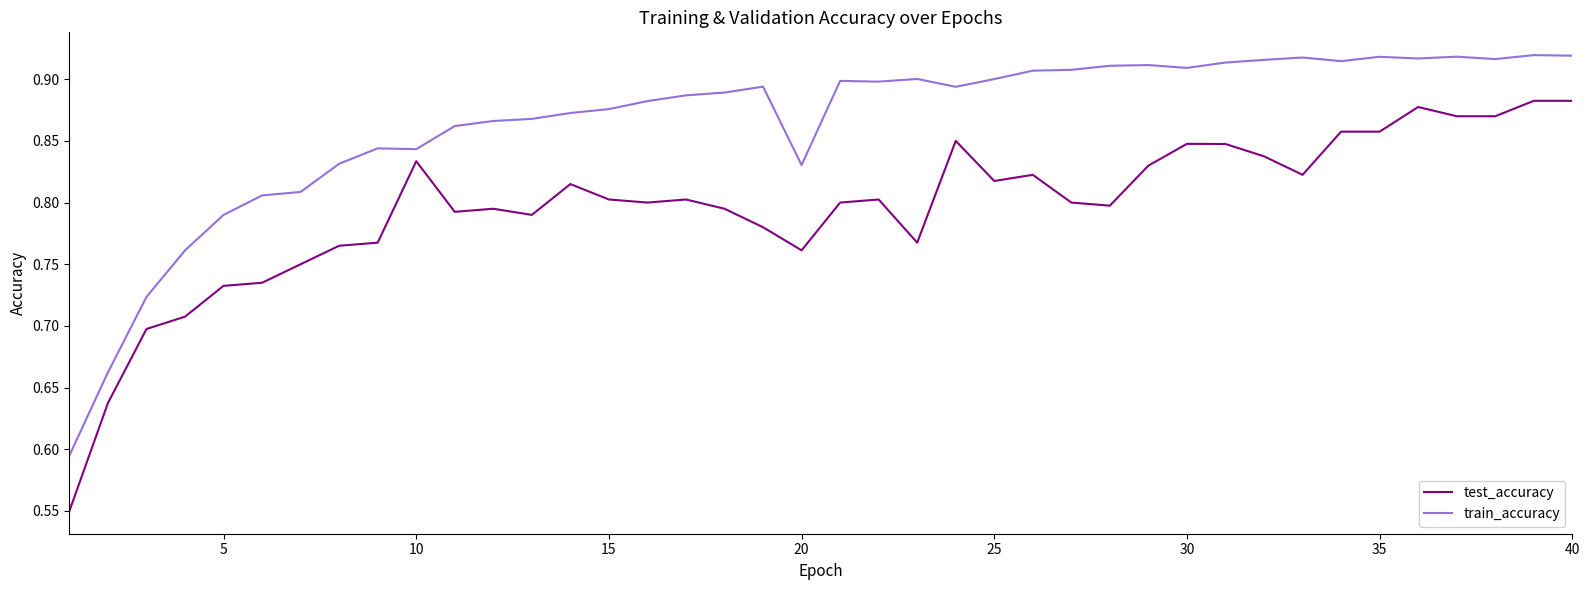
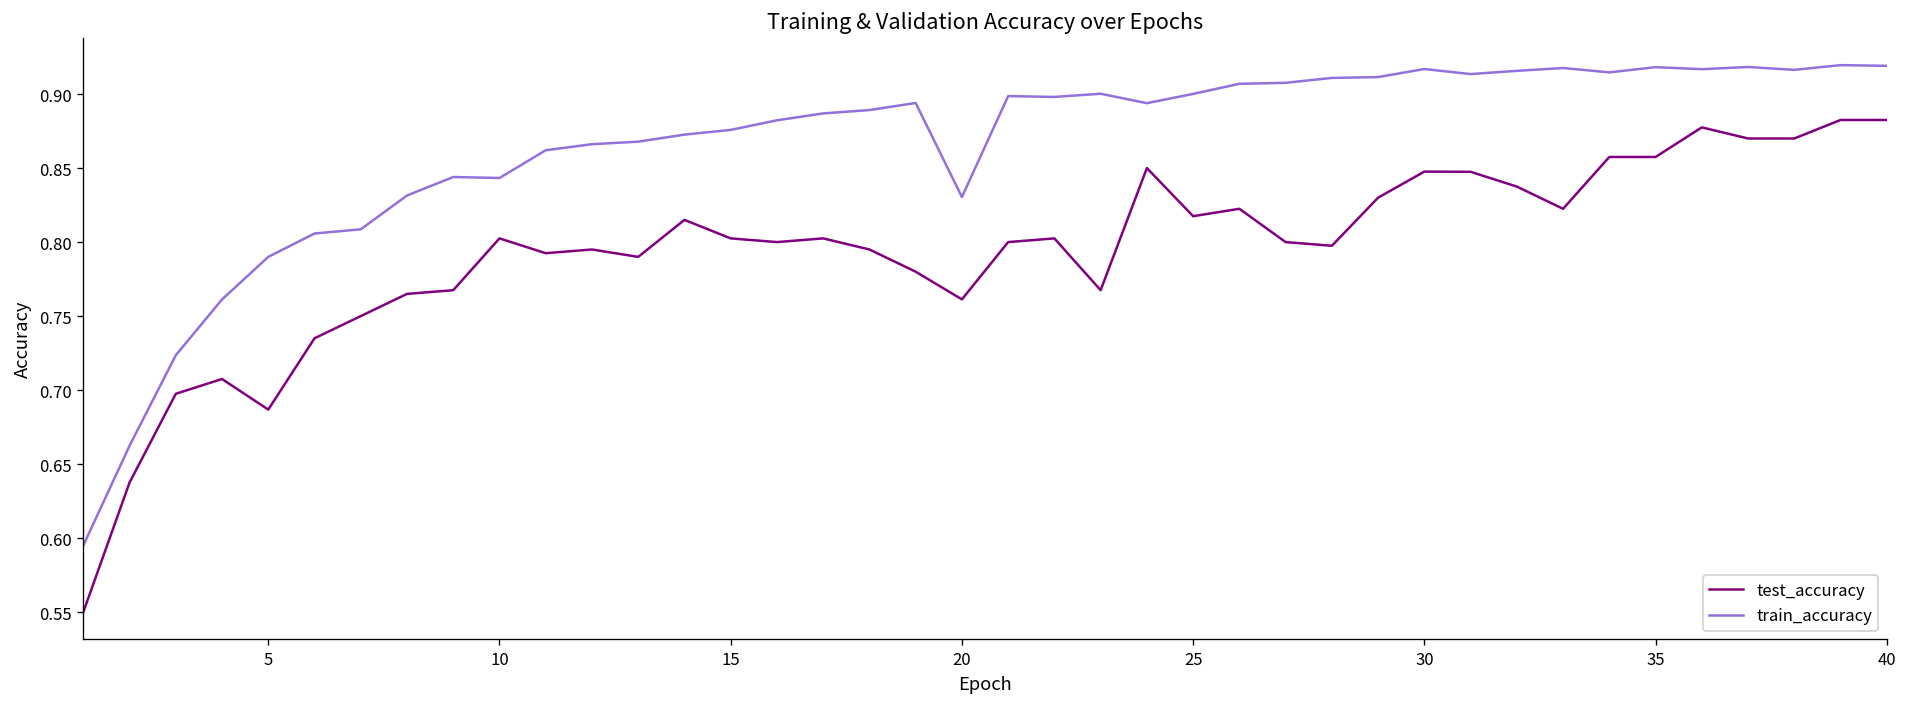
  {
    "test_accuracy": {
-     "5": 0.733,
-     "10": 0.834,
+     "5": 0.687,
+     "10": 0.802,
      "15": 0.802,
      "20": 0.761,
      "25": 0.817,
      "30": 0.848,
      "35": 0.858,
      "40": 0.882
    },
    "train_accuracy": {
      "5": 0.790,
      "10": 0.843,
      "15": 0.876,
      "20": 0.830,
      "25": 0.900,
-     "30": 0.909,
+     "30": 0.917,
      "35": 0.918,
      "40": 0.919
    }
  }
